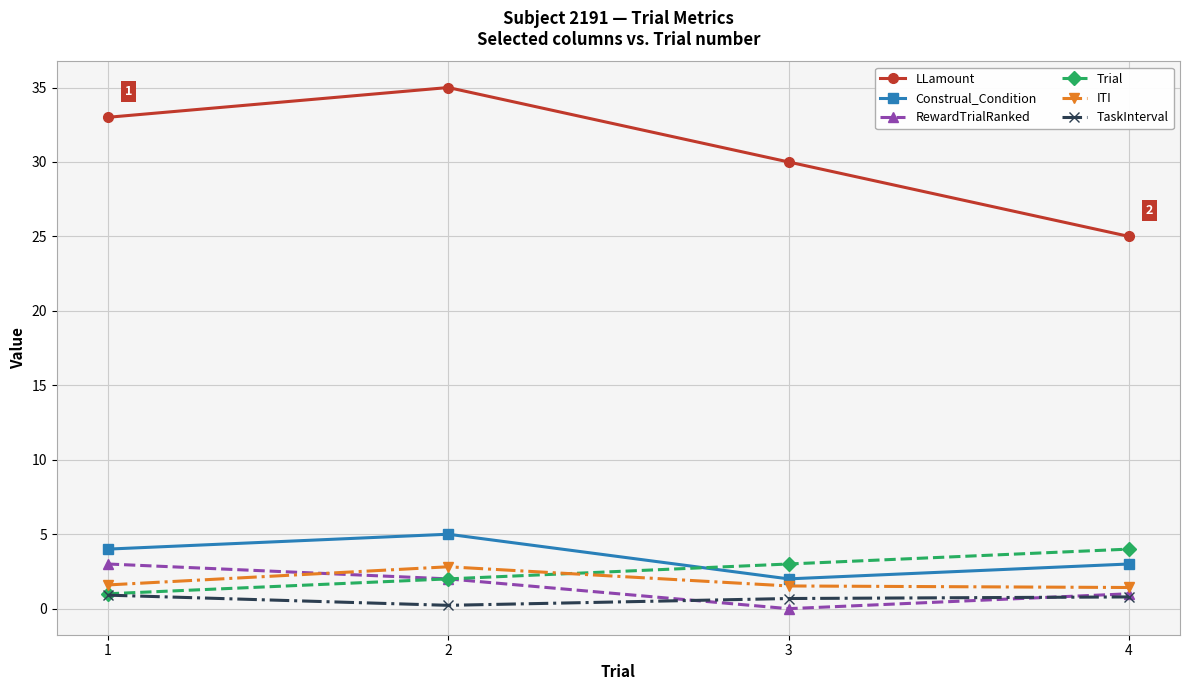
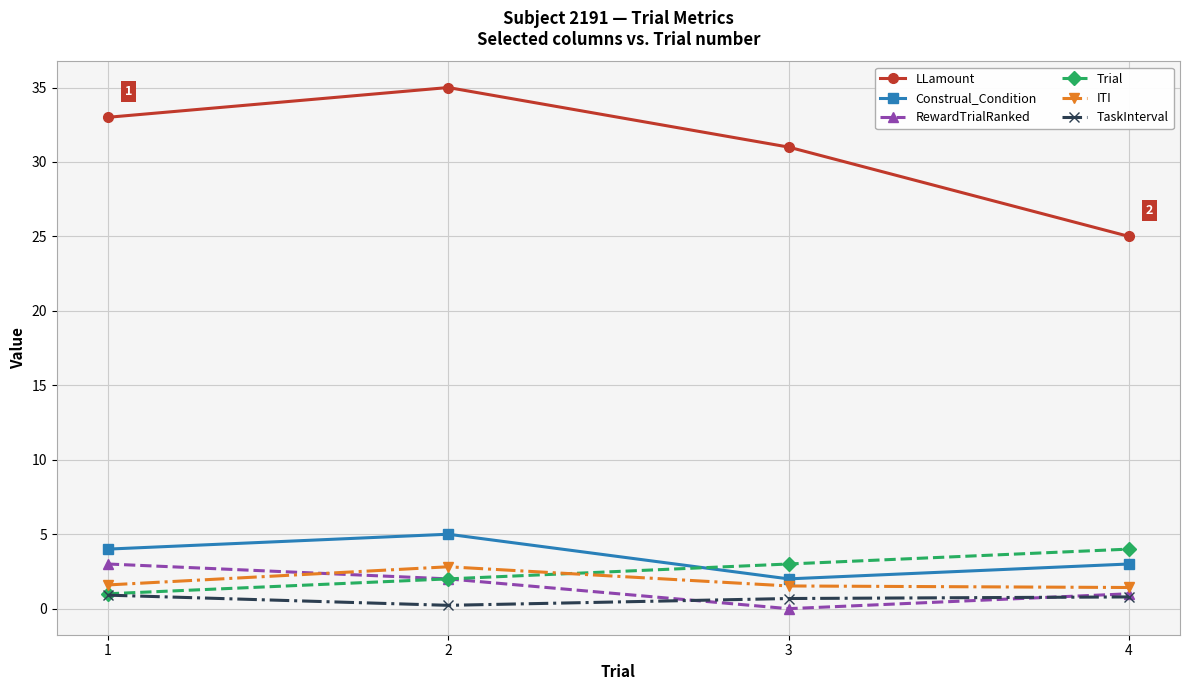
  {
    "LLamount": {
      "1": 33,
      "2": 35,
-     "3": 30,
+     "3": 31,
      "4": 25
    },
    "Construal_Condition": {
      "1": 4,
      "2": 5,
      "3": 2,
      "4": 3
    },
    "RewardTrialRanked": {
      "1": 3,
      "3": 0,
      "4": 1
    },
    "Trial": {
      "3": 3,
      "4": 4
    },
    "ITI": {
      "1": 1.6,
      "2": 2.8,
      "3": 1.5,
      "4": 1.4
    },
    "TaskInterval": {
      "2": 0.2,
      "3": 0.7,
      "4": 0.8
    }
  }
